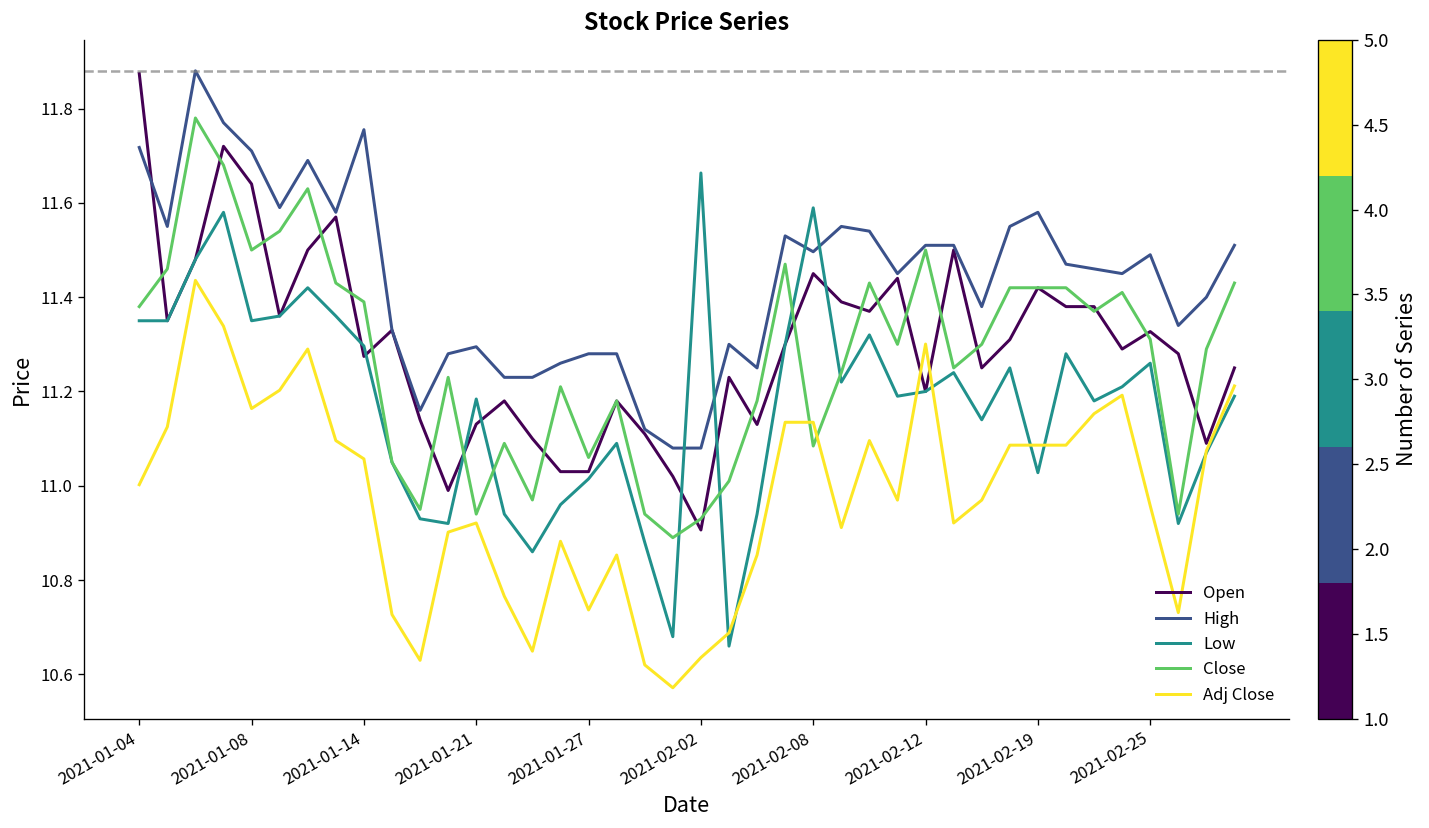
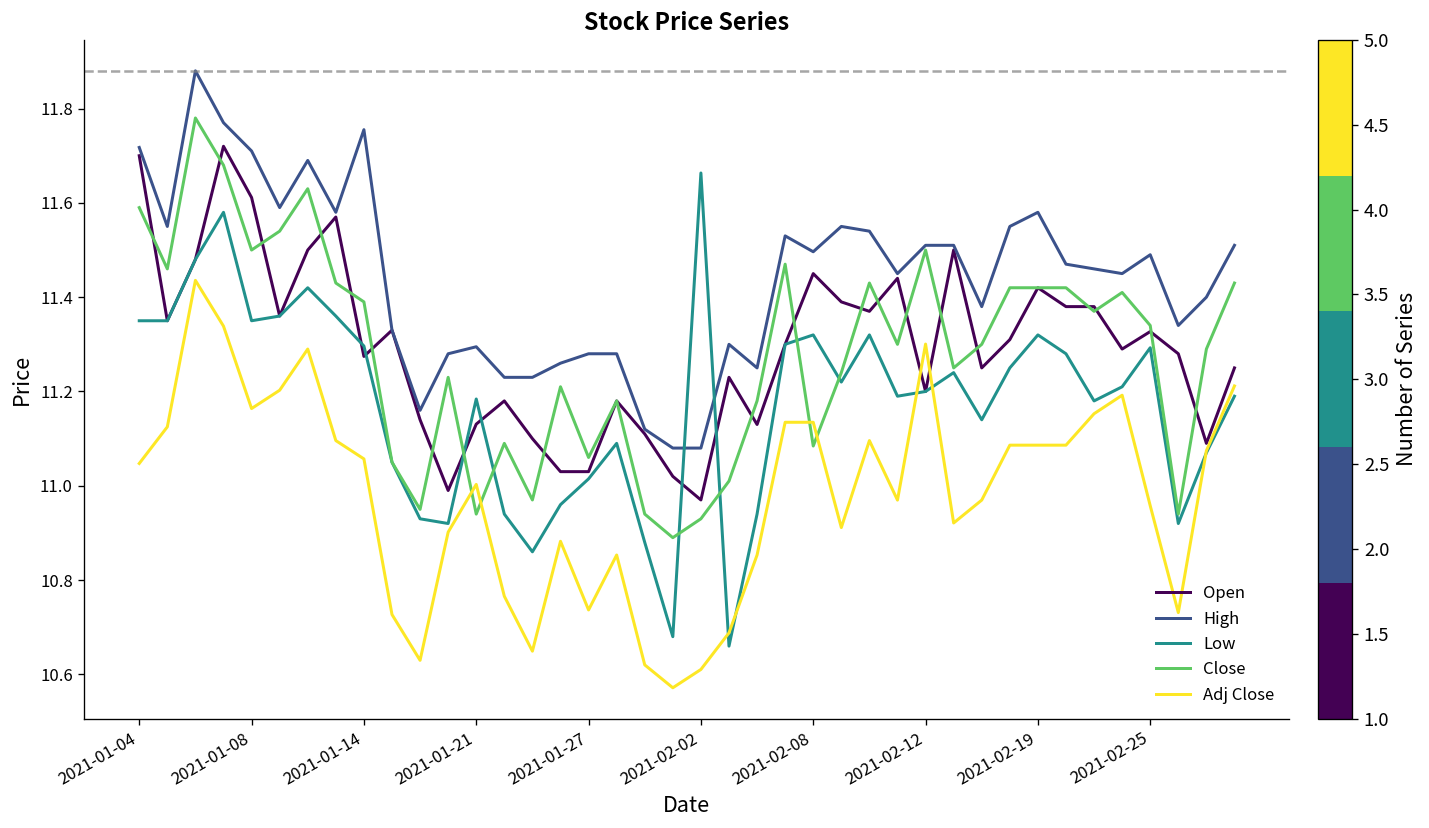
  {
    "Open": {
-     "2021-01-04": 11.87,
-     "2021-01-08": 11.64,
+     "2021-01-04": 11.70,
+     "2021-01-08": 11.61,
      "2021-01-14": 11.27,
      "2021-01-21": 11.13,
      "2021-01-27": 11.03,
-     "2021-02-02": 10.91,
+     "2021-02-02": 10.97,
      "2021-02-08": 11.45,
      "2021-02-25": 11.33
    },
    "High": {
      "2021-01-04": 11.72,
      "2021-01-08": 11.71,
      "2021-01-14": 11.76,
      "2021-01-21": 11.29,
      "2021-01-27": 11.28,
      "2021-02-02": 11.08,
      "2021-02-08": 11.50,
      "2021-02-12": 11.51,
      "2021-02-19": 11.58,
      "2021-02-25": 11.49
    },
    "Low": {
      "2021-01-04": 11.35,
      "2021-01-08": 11.35,
      "2021-01-14": 11.30,
      "2021-01-21": 11.18,
      "2021-01-27": 11.01,
      "2021-02-02": 11.66,
-     "2021-02-08": 11.59,
-     "2021-02-19": 11.03,
-     "2021-02-25": 11.26
+     "2021-02-08": 11.32,
+     "2021-02-19": 11.32,
+     "2021-02-25": 11.29
    },
    "Close": {
-     "2021-01-04": 11.38,
+     "2021-01-04": 11.59,
      "2021-01-08": 11.50,
      "2021-01-14": 11.39,
      "2021-01-21": 10.94,
      "2021-01-27": 11.06,
      "2021-02-02": 10.93,
      "2021-02-08": 11.08,
      "2021-02-12": 11.50,
-     "2021-02-25": 11.31
+     "2021-02-25": 11.34
    },
    "Adj Close": {
-     "2021-01-04": 11.00,
+     "2021-01-04": 11.05,
      "2021-01-08": 11.16,
      "2021-01-14": 11.06,
-     "2021-01-21": 10.92,
+     "2021-01-21": 11.00,
      "2021-01-27": 10.74,
-     "2021-02-02": 10.64,
+     "2021-02-02": 10.61,
      "2021-02-08": 11.13,
      "2021-02-12": 11.30,
      "2021-02-19": 11.09,
      "2021-02-25": 10.96
    }
  }
